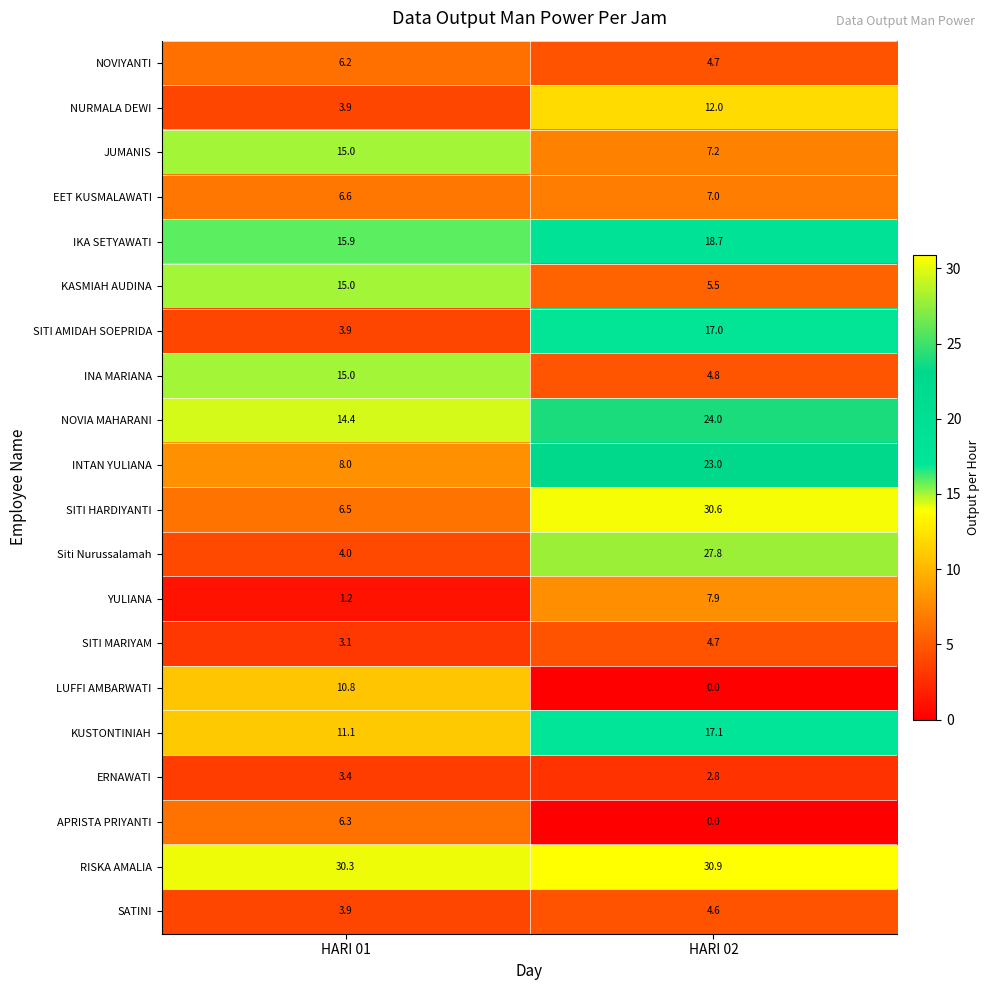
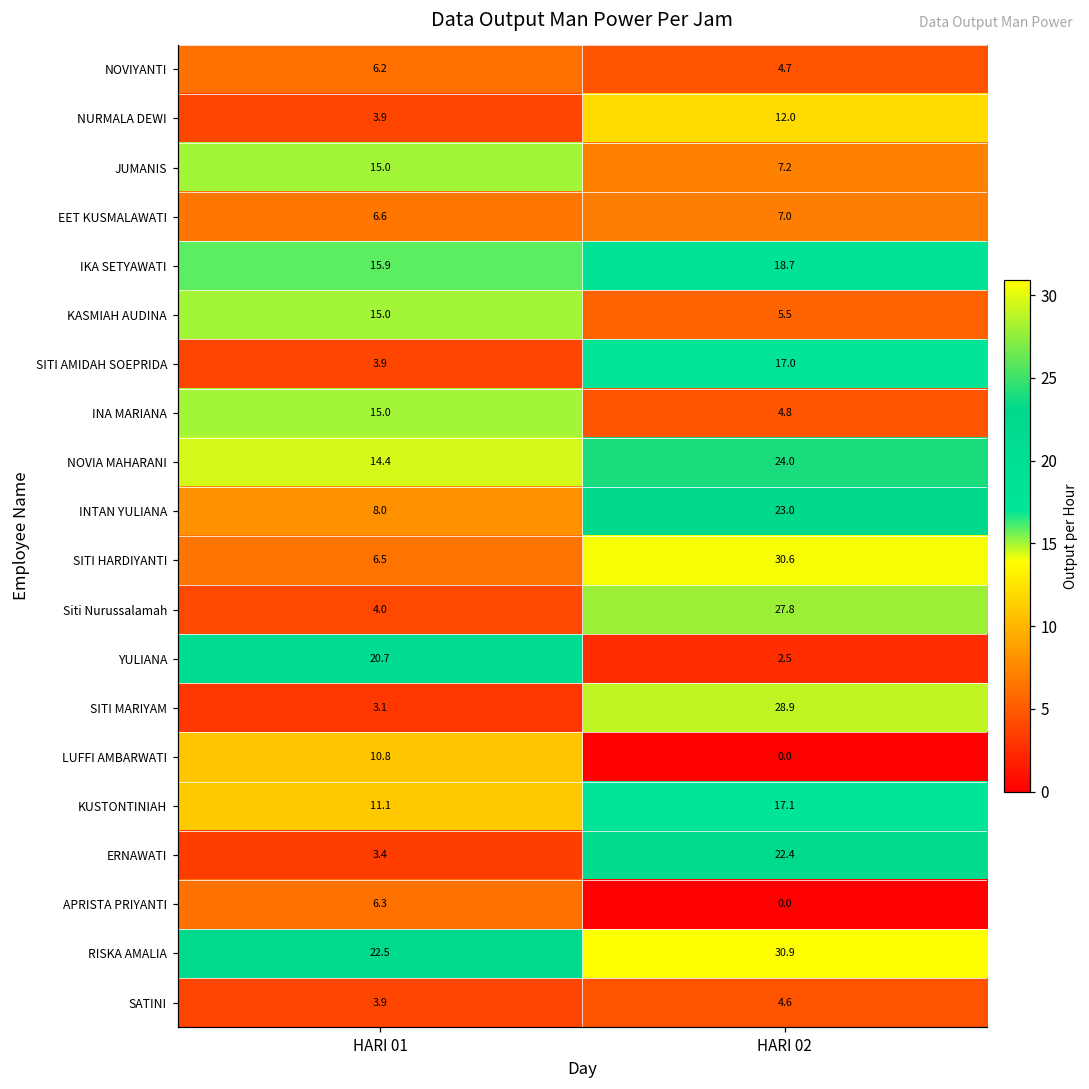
  {
    "NOVIYANTI": {
      "HARI 01": 6.2,
      "HARI 02": 4.7
    },
    "NURMALA DEWI": {
      "HARI 01": 3.9,
      "HARI 02": 12.0
    },
    "JUMANIS": {
      "HARI 01": 15.0,
      "HARI 02": 7.2
    },
    "EET KUSMALAWATI": {
      "HARI 01": 6.6,
      "HARI 02": 7.0
    },
    "IKA SETYAWATI": {
      "HARI 01": 15.9,
      "HARI 02": 18.7
    },
    "KASMIAH AUDINA": {
      "HARI 01": 15.0,
      "HARI 02": 5.5
    },
    "SITI AMIDAH SOEPRIDA": {
      "HARI 01": 3.9,
      "HARI 02": 17.0
    },
    "INA MARIANA": {
      "HARI 01": 15.0,
      "HARI 02": 4.8
    },
    "NOVIA MAHARANI": {
      "HARI 01": 14.4,
      "HARI 02": 24.0
    },
    "INTAN YULIANA": {
      "HARI 01": 8.0,
      "HARI 02": 23.0
    },
    "SITI HARDIYANTI": {
      "HARI 01": 6.5,
      "HARI 02": 30.6
    },
    "Siti Nurussalamah": {
      "HARI 01": 4.0,
      "HARI 02": 27.8
    },
    "YULIANA": {
-     "HARI 01": 1.2,
-     "HARI 02": 7.9
+     "HARI 01": 20.7,
+     "HARI 02": 2.5
    },
    "SITI MARIYAM": {
      "HARI 01": 3.1,
-     "HARI 02": 4.7
+     "HARI 02": 28.9
    },
    "LUFFI AMBARWATI": {
      "HARI 01": 10.8,
      "HARI 02": 0.0
    },
    "KUSTONTINIAH": {
      "HARI 01": 11.1,
      "HARI 02": 17.1
    },
    "ERNAWATI": {
      "HARI 01": 3.4,
-     "HARI 02": 2.8
+     "HARI 02": 22.4
    },
    "APRISTA PRIYANTI": {
      "HARI 01": 6.3,
      "HARI 02": 0.0
    },
    "RISKA AMALIA": {
-     "HARI 01": 30.3,
+     "HARI 01": 22.5,
      "HARI 02": 30.9
    },
    "SATINI": {
      "HARI 01": 3.9,
      "HARI 02": 4.6
    }
  }
